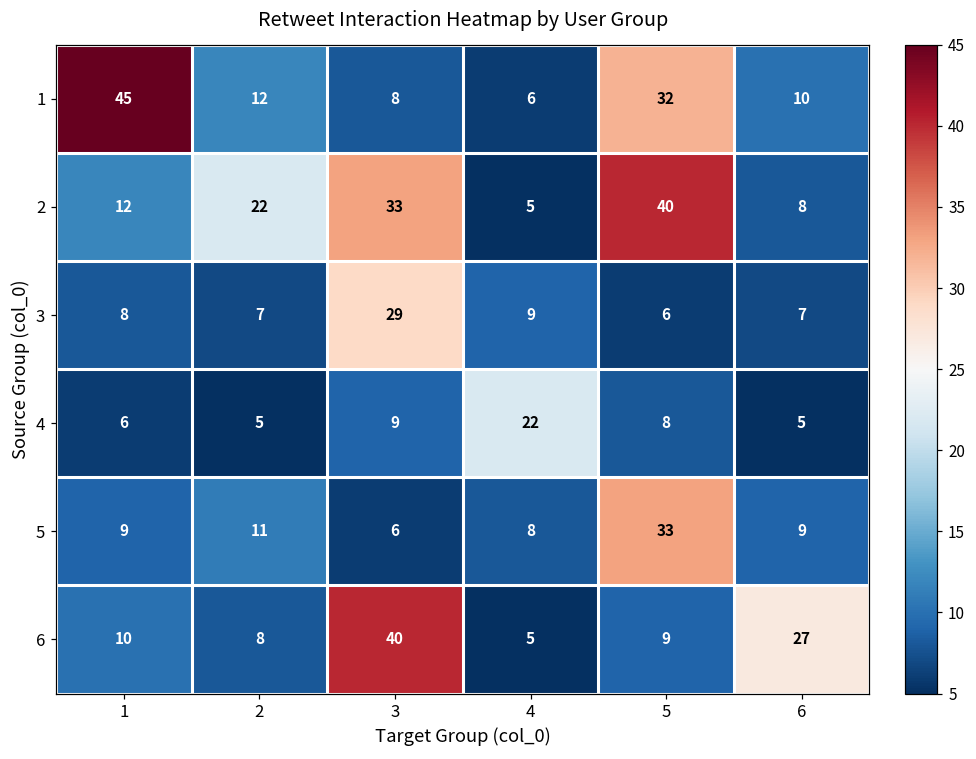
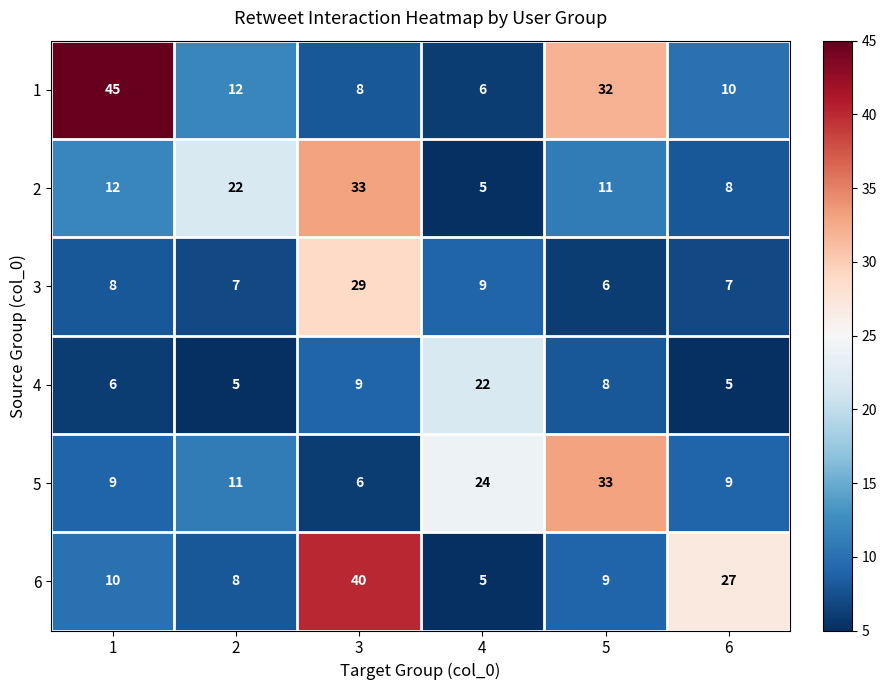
  {
    "1": {
      "1": 45,
      "2": 12,
      "3": 8,
      "4": 6,
      "5": 32,
      "6": 10
    },
    "2": {
      "1": 12,
      "2": 22,
      "3": 33,
      "4": 5,
-     "5": 40,
+     "5": 11,
      "6": 8
    },
    "3": {
      "1": 8,
      "2": 7,
      "3": 29,
      "4": 9,
      "5": 6,
      "6": 7
    },
    "4": {
      "1": 6,
      "2": 5,
      "3": 9,
      "4": 22,
      "5": 8,
      "6": 5
    },
    "5": {
      "1": 9,
      "2": 11,
      "3": 6,
-     "4": 8,
+     "4": 24,
      "5": 33,
      "6": 9
    },
    "6": {
      "1": 10,
      "2": 8,
      "3": 40,
      "4": 5,
      "5": 9,
      "6": 27
    }
  }
